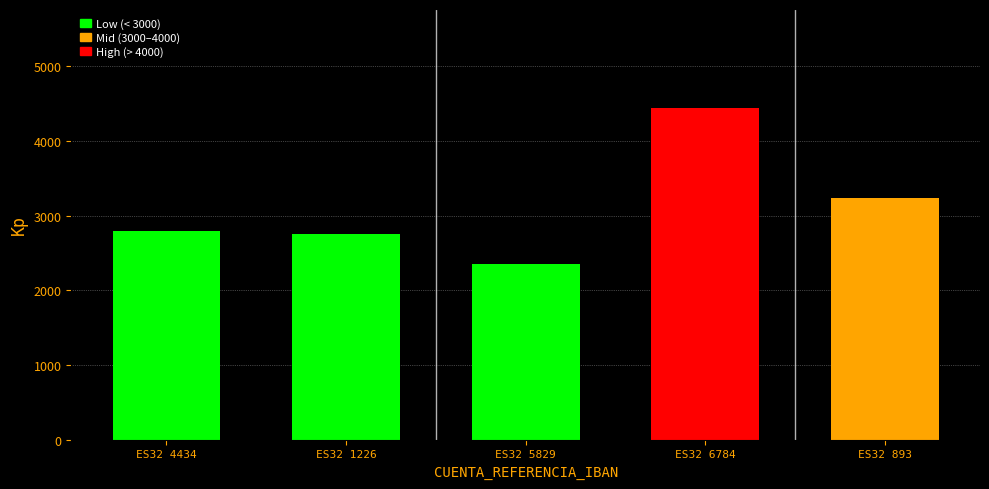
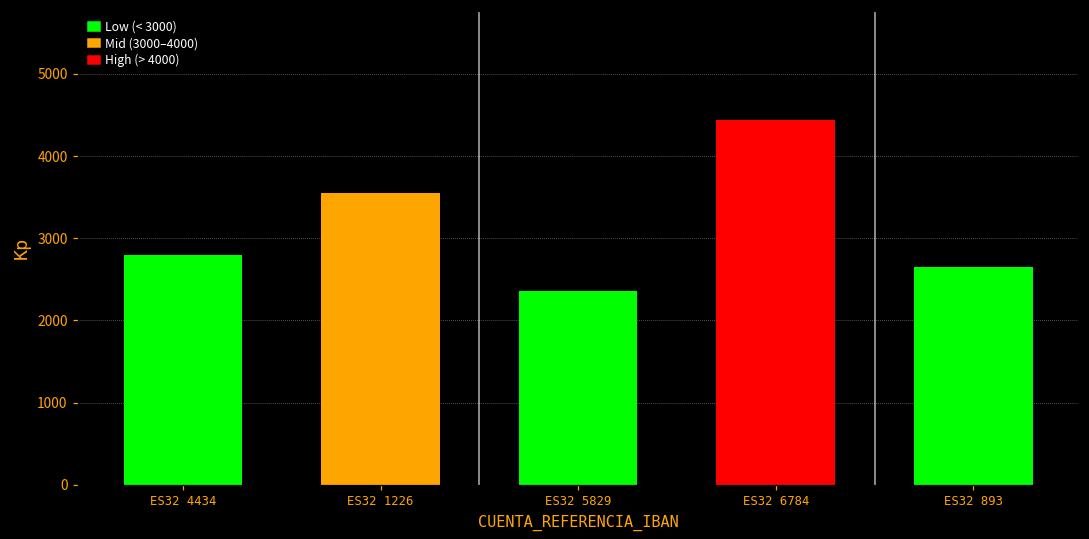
  {
    "ES32 4434": 2800,
-   "ES32 1226": 2800,
+   "ES32 1226": 3600,
    "ES32 5829": 2400,
    "ES32 6784": 4400,
-   "ES32 893": 3200
+   "ES32 893": 2700
  }
